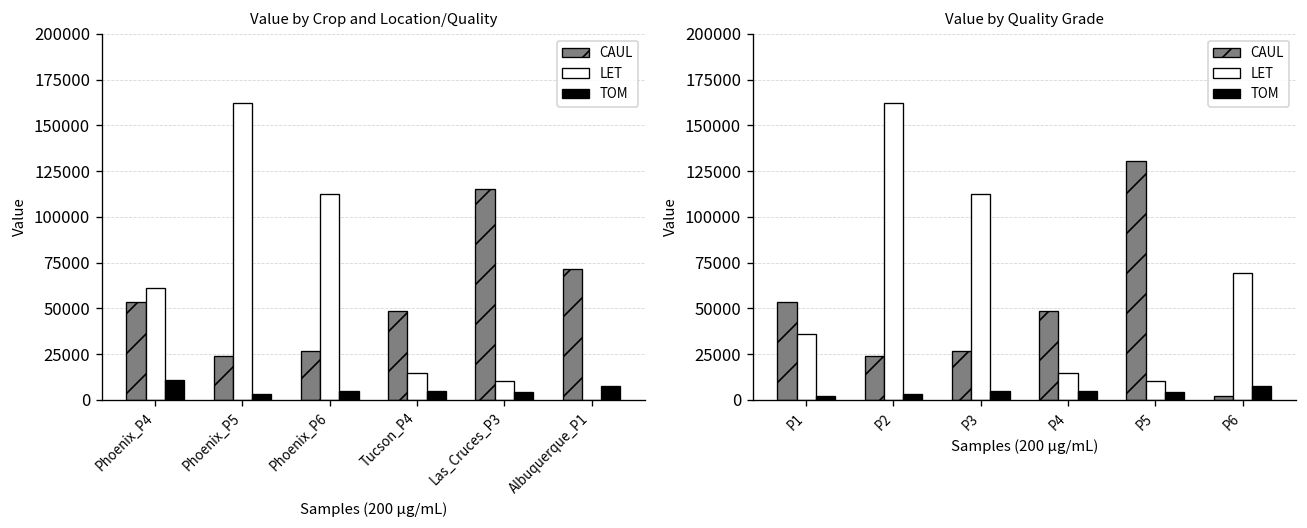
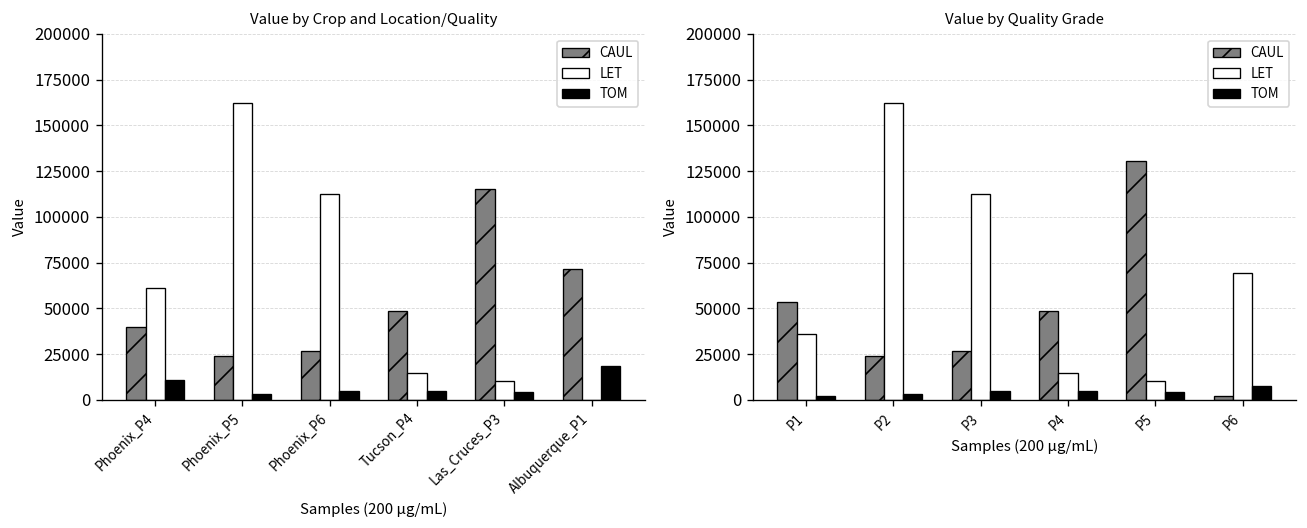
  {
    "Value by Crop and Location/Quality": {
      "CAUL": {
-       "Phoenix_P4": 53000,
+       "Phoenix_P4": 40000,
        "Phoenix_P5": 24000,
        "Phoenix_P6": 27000,
        "Tucson_P4": 48000,
        "Las_Cruces_P3": 115000,
        "Albuquerque_P1": 72000
      },
      "LET": {
        "Phoenix_P4": 61000,
        "Phoenix_P5": 162000,
        "Phoenix_P6": 112000,
        "Tucson_P4": 15000,
        "Las_Cruces_P3": 10000,
        "Albuquerque_P1": 0
      },
      "TOM": {
        "Phoenix_P4": 11000,
        "Phoenix_P5": 3000,
        "Phoenix_P6": 5000,
        "Tucson_P4": 5000,
        "Las_Cruces_P3": 4000,
-       "Albuquerque_P1": 8000
+       "Albuquerque_P1": 18000
      }
    },
    "Value by Quality Grade": {
      "CAUL": {
        "P1": 53000,
        "P2": 24000,
        "P3": 27000,
        "P4": 48000,
        "P5": 131000,
        "P6": 2000
      },
      "LET": {
        "P1": 36000,
        "P2": 162000,
        "P3": 112000,
        "P4": 15000,
        "P5": 10000,
        "P6": 69000
      },
      "TOM": {
        "P1": 2000,
        "P2": 3000,
        "P3": 5000,
        "P4": 5000,
        "P5": 4000,
        "P6": 8000
      }
    }
  }
